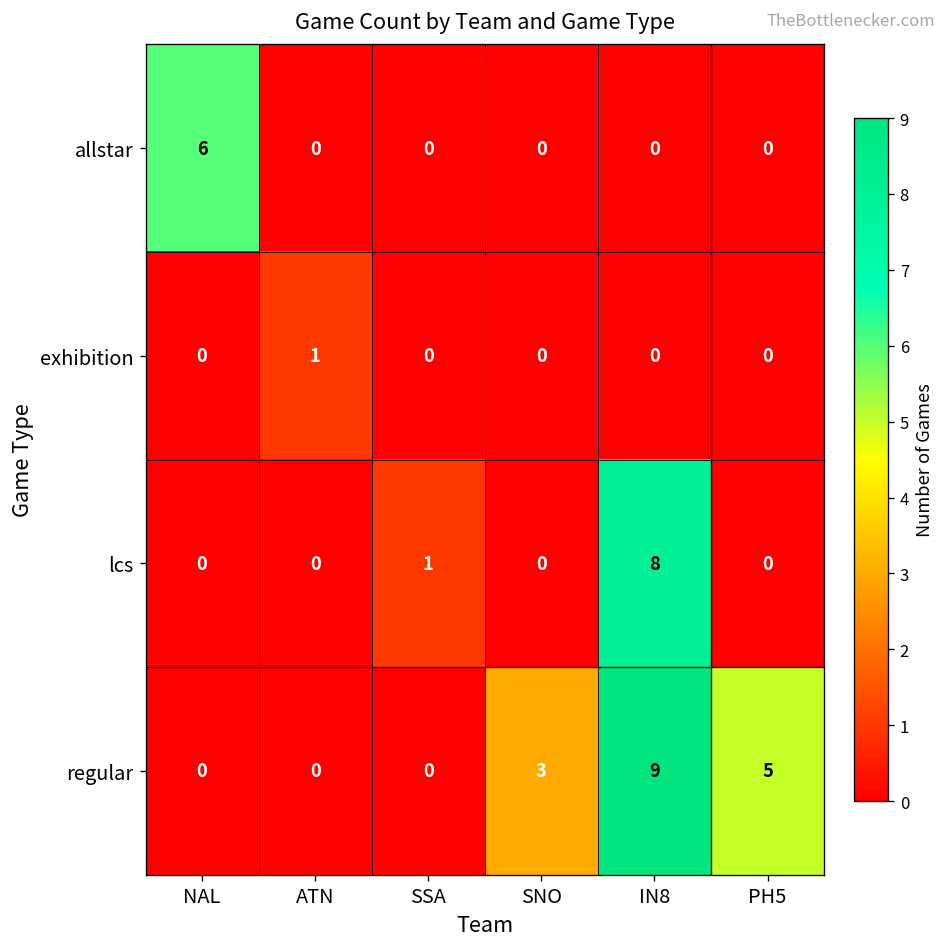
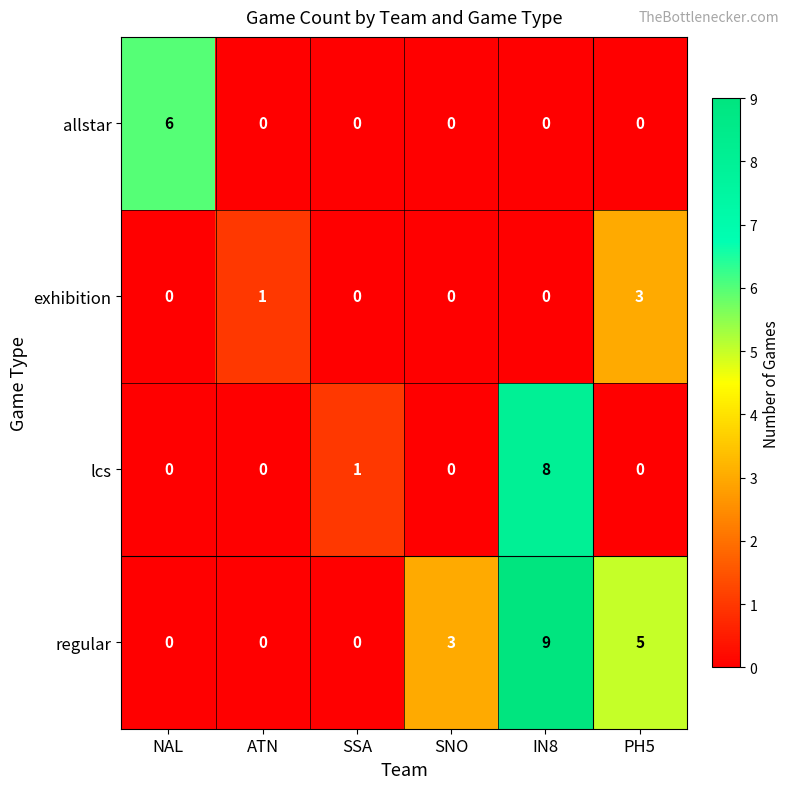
  {
    "allstar": {
      "NAL": 6,
      "ATN": 0,
      "SSA": 0,
      "SNO": 0,
      "IN8": 0,
      "PH5": 0
    },
    "exhibition": {
      "NAL": 0,
      "ATN": 1,
      "SSA": 0,
      "SNO": 0,
      "IN8": 0,
-     "PH5": 0
+     "PH5": 3
    },
    "lcs": {
      "NAL": 0,
      "ATN": 0,
      "SSA": 1,
      "SNO": 0,
      "IN8": 8,
      "PH5": 0
    },
    "regular": {
      "NAL": 0,
      "ATN": 0,
      "SSA": 0,
      "SNO": 3,
      "IN8": 9,
      "PH5": 5
    }
  }
